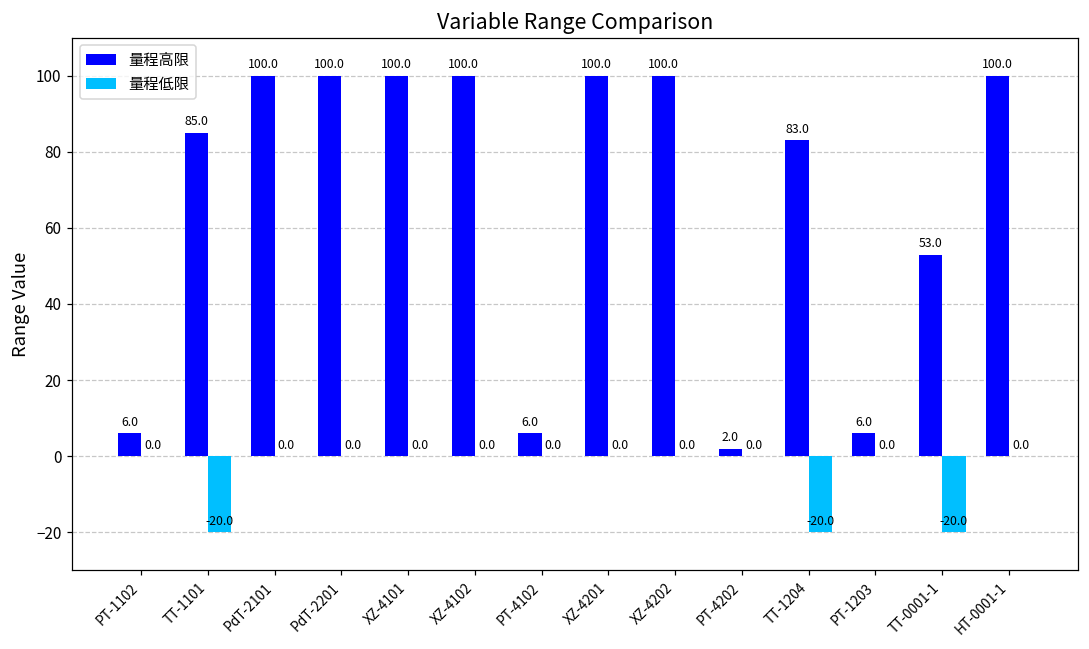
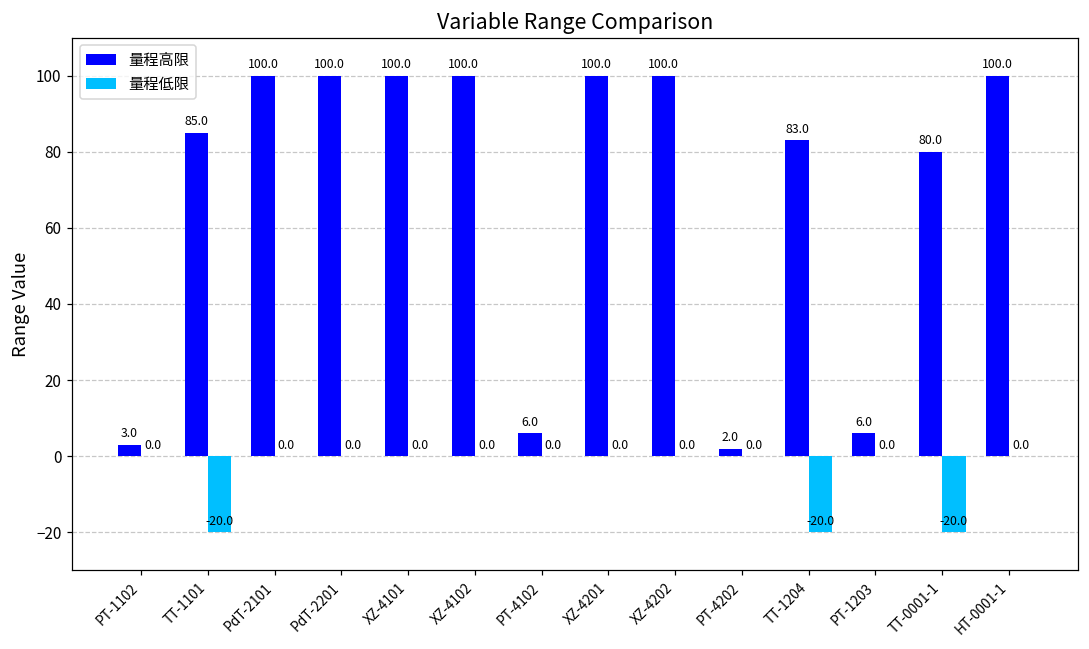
  {
    "量程高限": {
-     "PT-1102": 6.0,
+     "PT-1102": 3.0,
      "TT-1101": 85.0,
      "PdT-2101": 100.0,
      "PdT-2201": 100.0,
      "XZ-4101": 100.0,
      "XZ-4102": 100.0,
      "PT-4102": 6.0,
      "XZ-4201": 100.0,
      "XZ-4202": 100.0,
      "PT-4202": 2.0,
      "TT-1204": 83.0,
      "PT-1203": 6.0,
-     "TT-0001-1": 53.0,
+     "TT-0001-1": 80.0,
      "HT-0001-1": 100.0
    },
    "量程低限": {
      "PT-1102": 0.0,
      "TT-1101": -20.0,
      "PdT-2101": 0.0,
      "PdT-2201": 0.0,
      "XZ-4101": 0.0,
      "XZ-4102": 0.0,
      "PT-4102": 0.0,
      "XZ-4201": 0.0,
      "XZ-4202": 0.0,
      "PT-4202": 0.0,
      "TT-1204": -20.0,
      "PT-1203": 0.0,
      "TT-0001-1": -20.0,
      "HT-0001-1": 0.0
    }
  }
